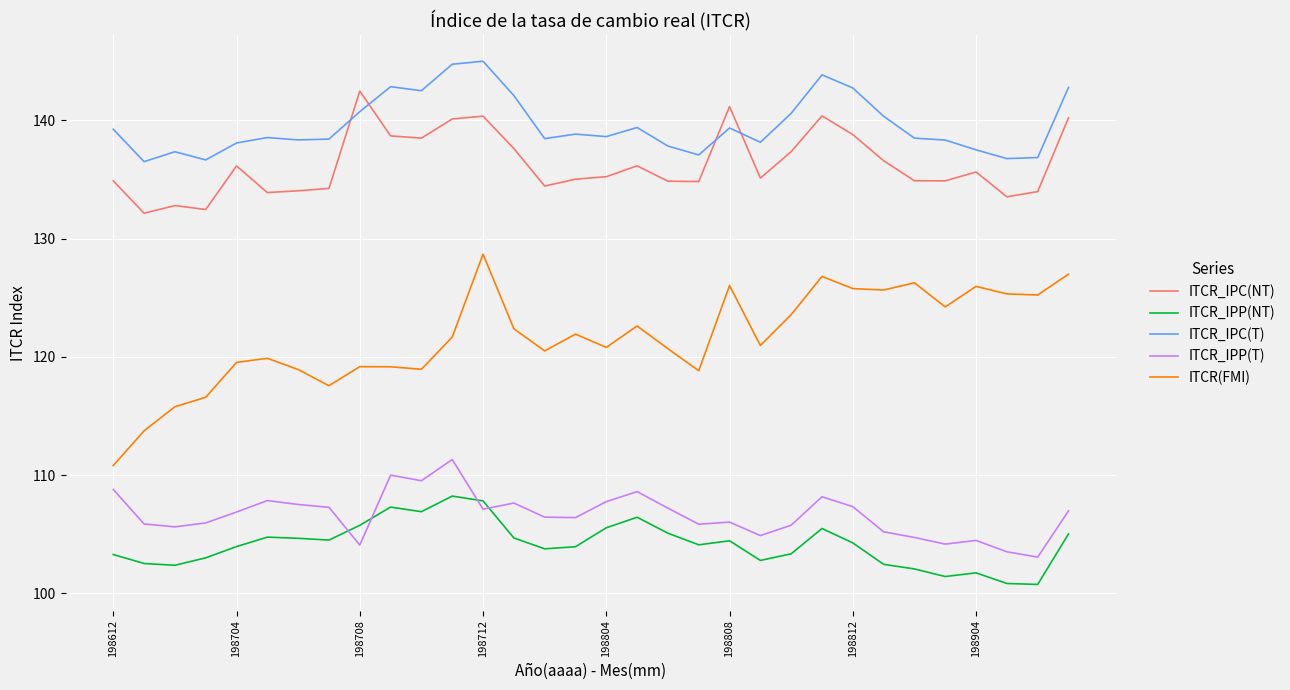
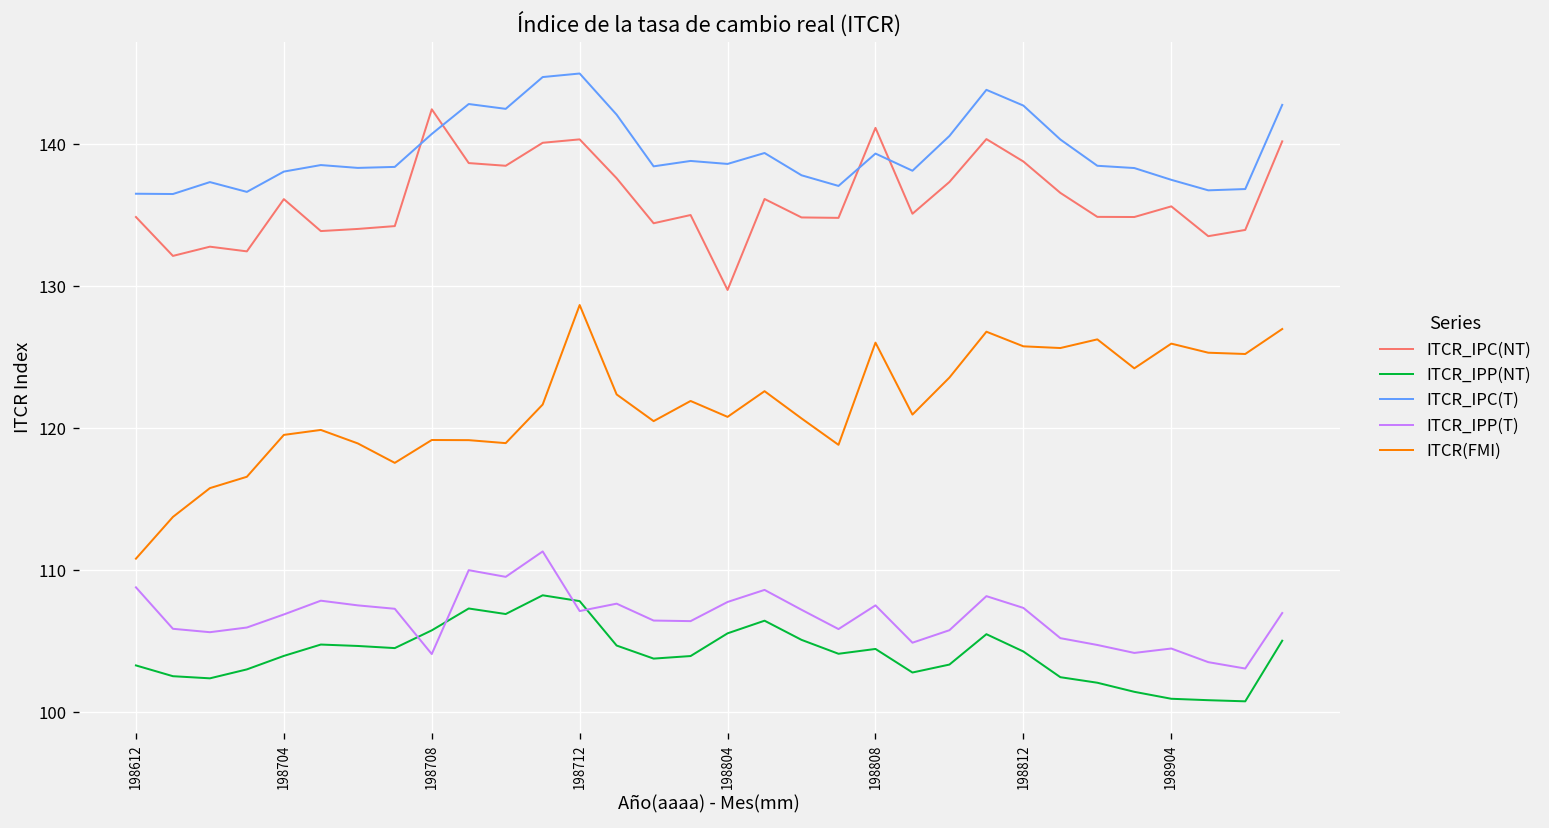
  {
    "ITCR_IPC(NT)": {
      "198612": 134.9,
      "198704": 136.1,
      "198708": 142.5,
      "198712": 140.4,
-     "198804": 135.2,
+     "198804": 129.7,
      "198808": 141.2,
      "198812": 138.8,
      "198904": 135.6
    },
    "ITCR_IPP(NT)": {
      "198612": 103.3,
      "198704": 104.0,
      "198708": 105.8,
      "198712": 107.8,
      "198804": 105.6,
      "198808": 104.5,
      "198812": 104.3,
-     "198904": 101.7
+     "198904": 100.9
    },
    "ITCR_IPC(T)": {
-     "198612": 139.2,
+     "198612": 136.5,
      "198704": 138.1,
      "198708": 140.7,
      "198712": 145.0,
      "198804": 138.6,
      "198808": 139.4,
      "198812": 142.7,
      "198904": 137.5
    },
    "ITCR_IPP(T)": {
      "198612": 108.8,
      "198704": 106.9,
      "198708": 104.1,
      "198712": 107.1,
      "198804": 107.8,
-     "198808": 106.0,
+     "198808": 107.5,
      "198812": 107.3,
      "198904": 104.5
    },
    "ITCR(FMI)": {
      "198612": 110.8,
      "198704": 119.5,
      "198708": 119.2,
      "198712": 128.7,
      "198804": 120.8,
      "198808": 126.0,
      "198812": 125.8,
      "198904": 126.0
    }
  }
